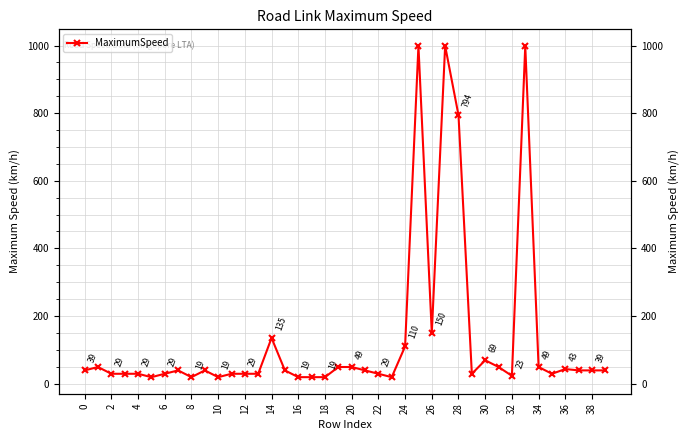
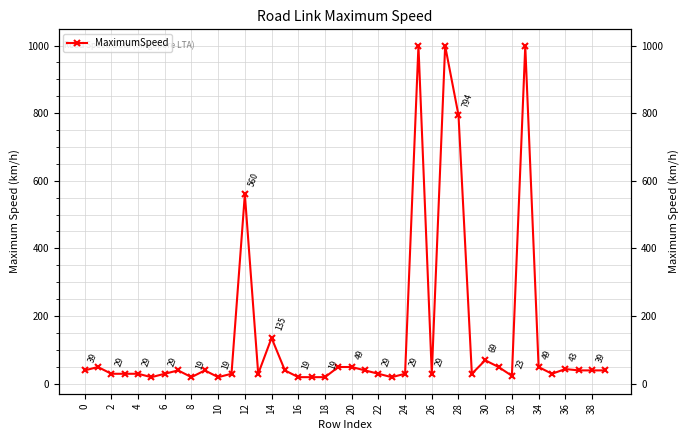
  {
    "0": 39,
    "4": 29,
    "6": 29,
    "10": 19,
-   "12": 29,
+   "12": 560,
    "14": 135,
    "20": 49,
    "22": 29,
-   "24": 110,
-   "26": 150,
+   "24": 29,
+   "26": 29,
    "28": 794,
    "30": 69,
    "32": 23,
    "34": 49,
    "36": 43
  }
